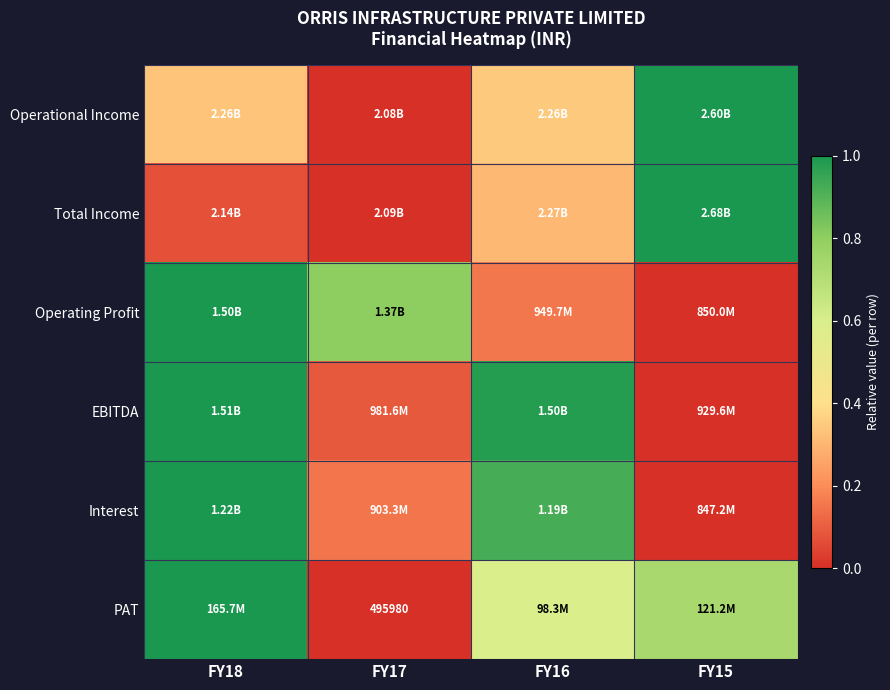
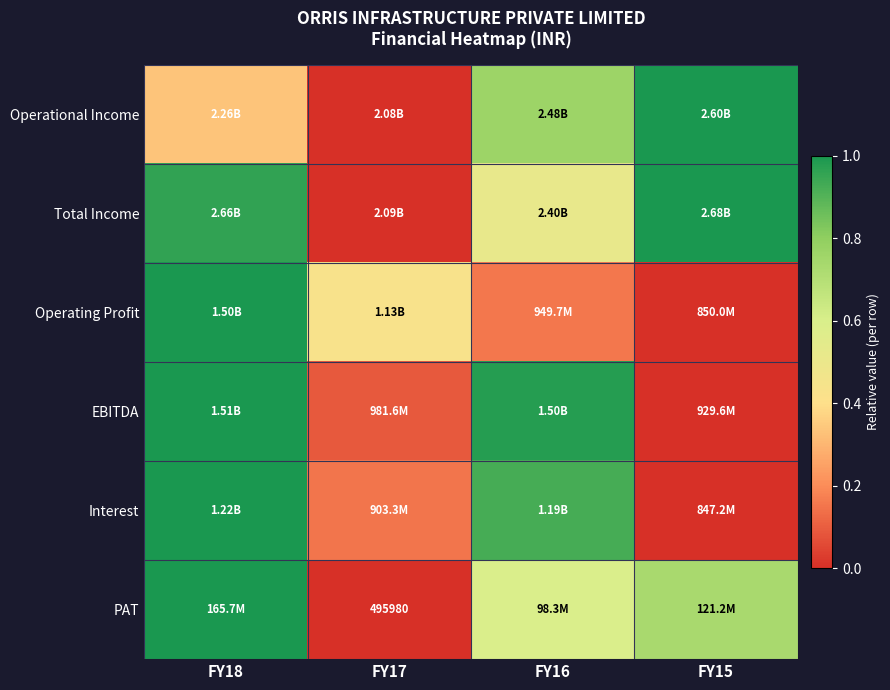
  {
    "Operational Income": {
      "FY18": "2.26B",
      "FY17": "2.08B",
-     "FY16": "2.26B",
+     "FY16": "2.48B",
      "FY15": "2.60B"
    },
    "Total Income": {
-     "FY18": "2.14B",
+     "FY18": "2.66B",
      "FY17": "2.09B",
-     "FY16": "2.27B",
+     "FY16": "2.40B",
      "FY15": "2.68B"
    },
    "Operating Profit": {
      "FY18": "1.50B",
-     "FY17": "1.37B",
+     "FY17": "1.13B",
      "FY16": "949.7M",
      "FY15": "850.0M"
    },
    "EBITDA": {
      "FY18": "1.51B",
      "FY17": "981.6M",
      "FY16": "1.50B",
      "FY15": "929.6M"
    },
    "Interest": {
      "FY18": "1.22B",
      "FY17": "903.3M",
      "FY16": "1.19B",
      "FY15": "847.2M"
    },
    "PAT": {
      "FY18": "165.7M",
      "FY17": "495980",
      "FY16": "98.3M",
      "FY15": "121.2M"
    }
  }
